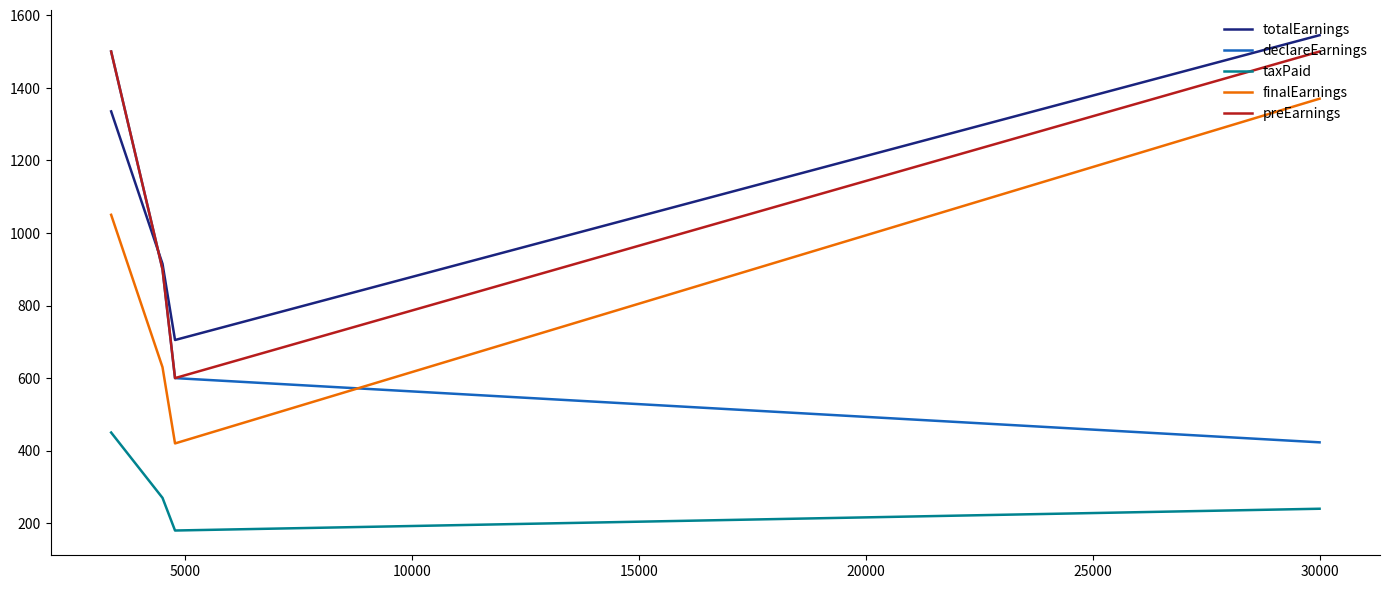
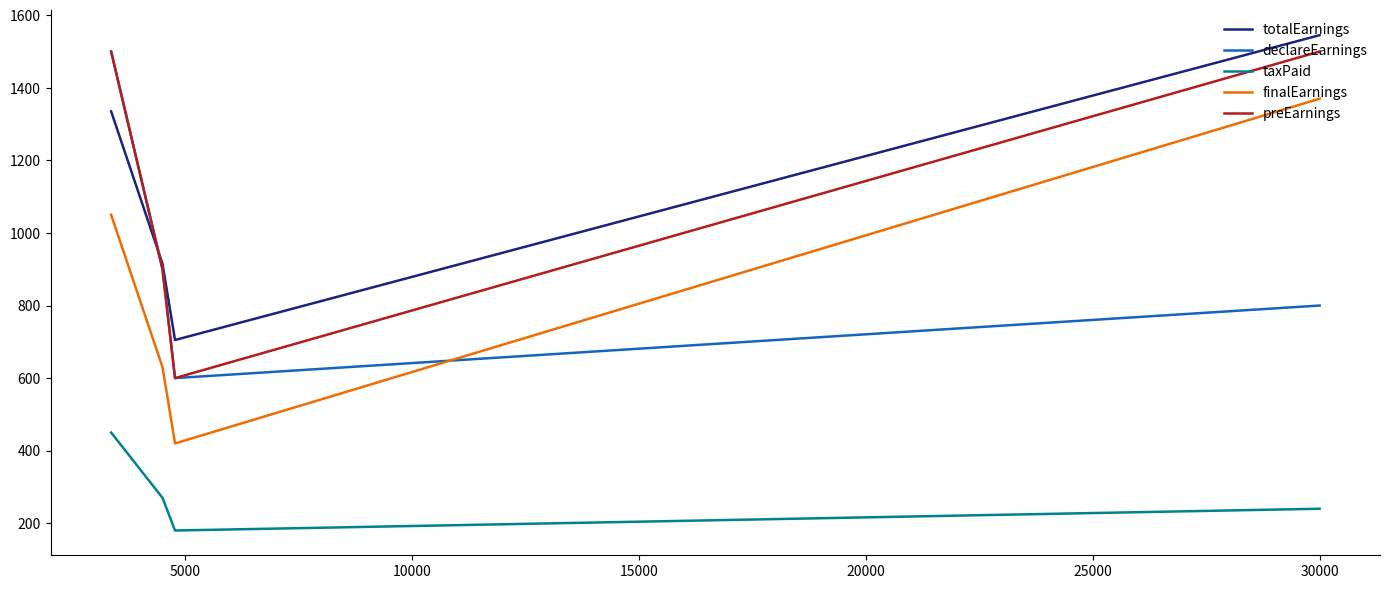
  {
    "totalEarnings": {
      "30000": 1550
    },
    "declareEarnings": {
-     "30000": 420
+     "30000": 800
    },
    "taxPaid": {
      "30000": 240
    },
    "finalEarnings": {
      "30000": 1370
    },
    "preEarnings": {
      "30000": 1500
    }
  }
